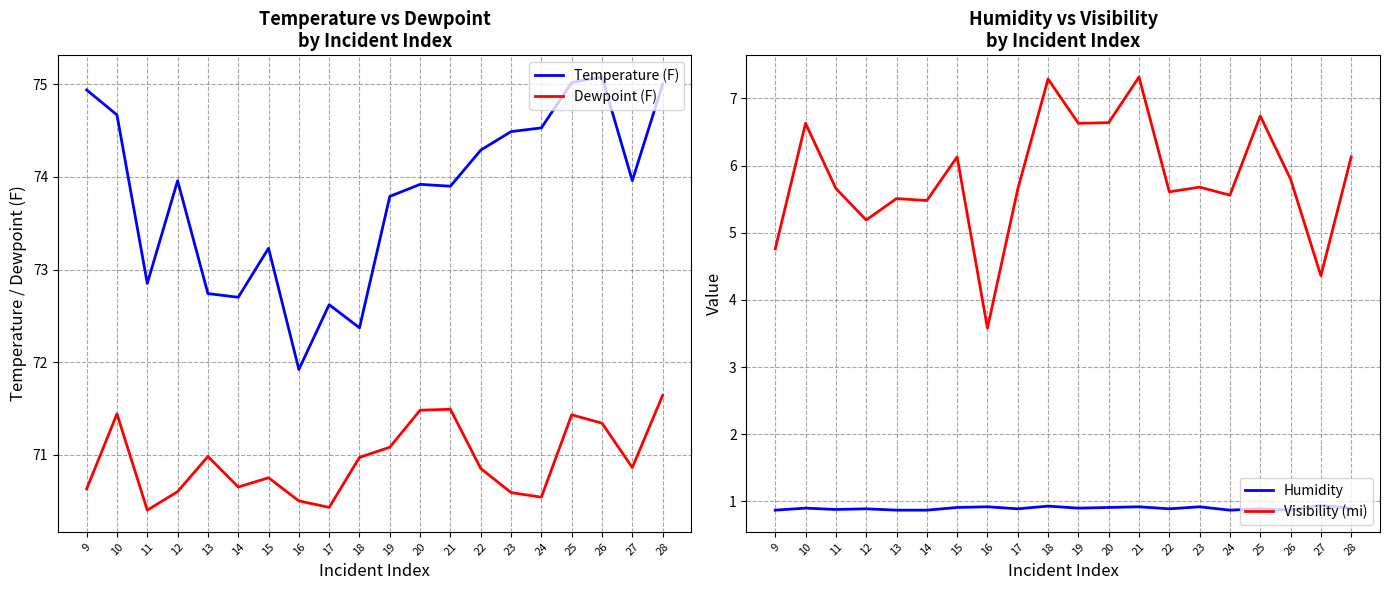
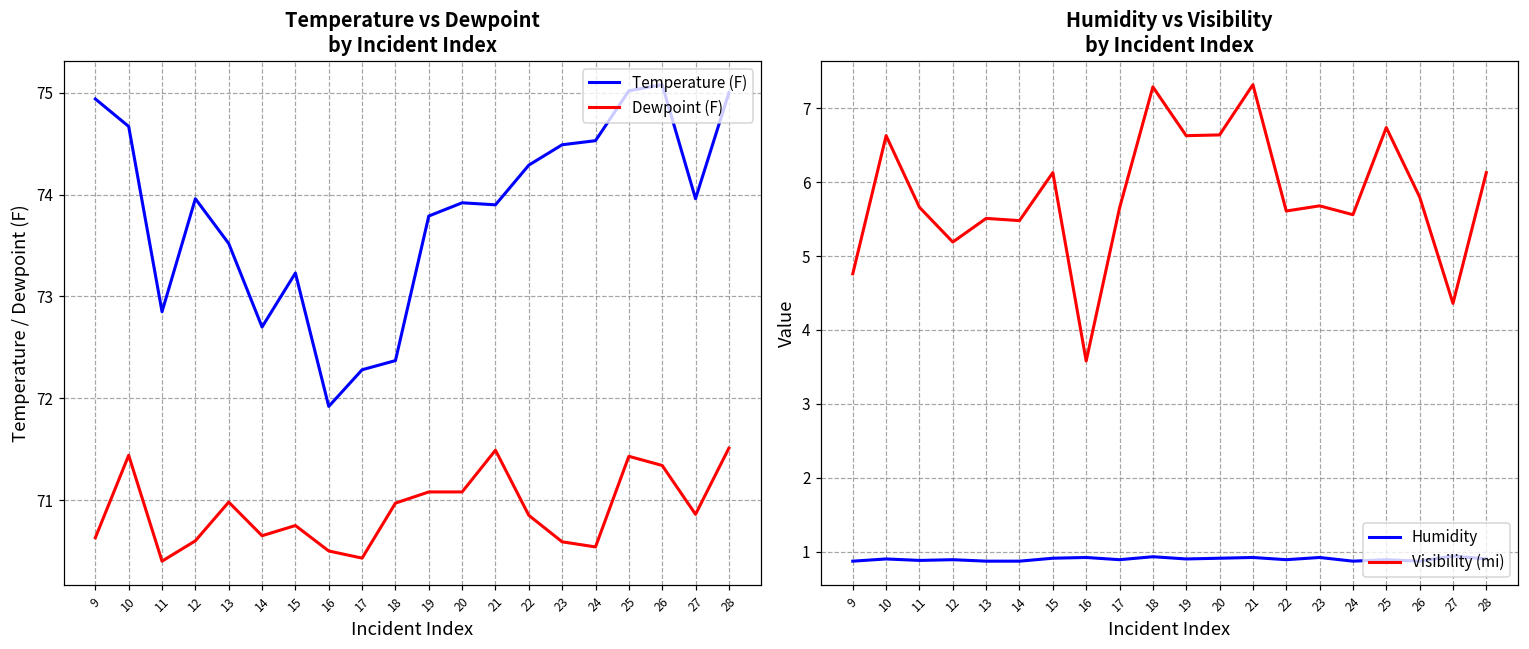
  {
    "Temperature vs Dewpoint by Incident Index": {
      "Temperature (F)": {
        "9": 74.9,
        "10": 74.7,
        "11": 72.9,
        "12": 74.0,
-       "13": 72.7,
+       "13": 73.5,
        "14": 72.7,
        "15": 73.2,
        "16": 71.9,
-       "17": 72.6,
+       "17": 72.3,
        "18": 72.4,
        "19": 73.8,
        "20": 73.9,
        "21": 73.9,
        "22": 74.3,
        "23": 74.5,
        "24": 74.5,
        "27": 74.0
      },
      "Dewpoint (F)": {
        "9": 70.6,
        "10": 71.4,
        "11": 70.4,
        "12": 70.6,
        "13": 71.0,
        "14": 70.7,
        "15": 70.8,
        "16": 70.5,
        "17": 70.4,
        "18": 71.0,
        "19": 71.1,
-       "20": 71.5,
+       "20": 71.1,
        "21": 71.5,
        "22": 70.9,
        "23": 70.6,
        "24": 70.5,
        "25": 71.4,
        "26": 71.3,
        "27": 70.9,
-       "28": 71.6
+       "28": 71.5
      }
    },
    "Humidity vs Visibility by Incident Index": {
      "Humidity": {
        "9": 0.9,
        "10": 0.9,
        "11": 0.9,
        "12": 0.9,
        "13": 0.9,
        "14": 0.9,
        "15": 0.9,
        "16": 0.9,
        "17": 0.9,
        "18": 0.9,
        "19": 0.9,
        "20": 0.9,
        "21": 0.9,
        "22": 0.9,
        "23": 0.9,
        "24": 0.9
      },
      "Visibility (mi)": {
        "9": 4.8,
        "10": 6.6,
        "11": 5.7,
        "12": 5.2,
        "13": 5.5,
        "14": 5.5,
        "15": 6.1,
        "16": 3.6,
        "17": 5.7,
        "18": 7.3,
        "19": 6.6,
        "20": 6.6,
        "21": 7.3,
        "22": 5.6,
        "23": 5.7,
        "24": 5.6,
        "25": 6.7,
        "26": 5.8,
        "27": 4.4,
        "28": 6.1
      }
    }
  }
